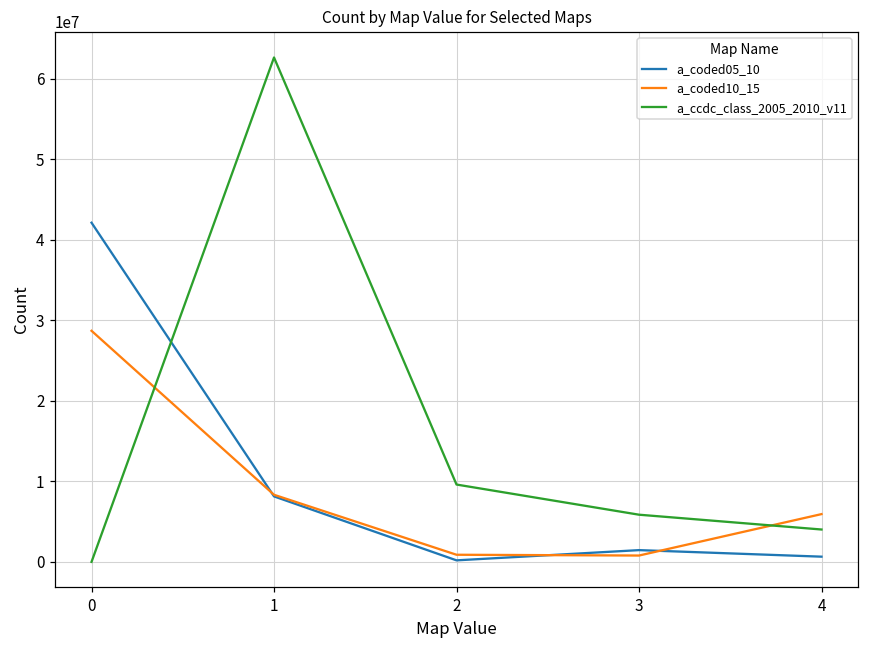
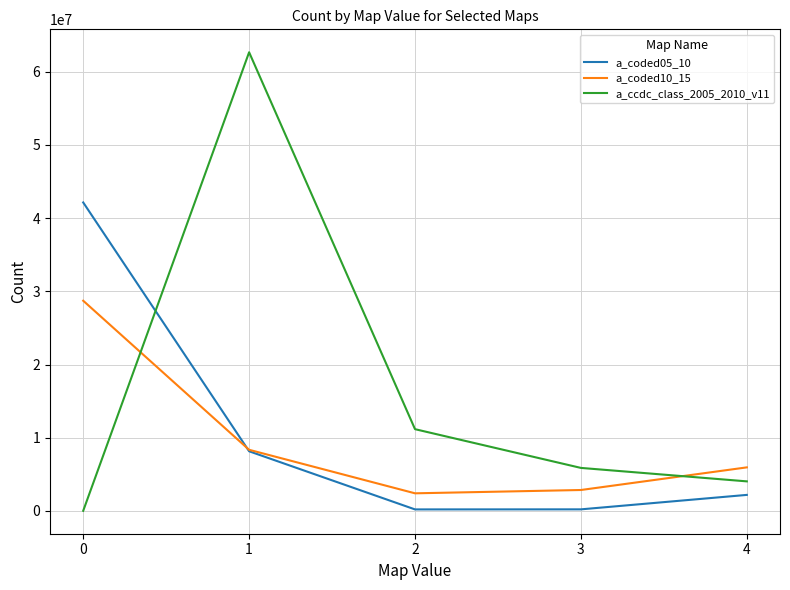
  {
    "a_coded05_10": {
      "0": 42000000,
      "2": 0,
-     "3": 1000000,
-     "4": 1000000
+     "3": 0,
+     "4": 2000000
    },
    "a_coded10_15": {
      "0": 29000000,
-     "2": 1000000,
-     "3": 1000000,
+     "2": 2000000,
+     "3": 3000000,
      "4": 6000000
    },
    "a_ccdc_class_2005_2010_v11": {
      "0": 0,
      "1": 63000000,
-     "2": 10000000,
+     "2": 11000000,
      "3": 6000000,
      "4": 4000000
    }
  }
